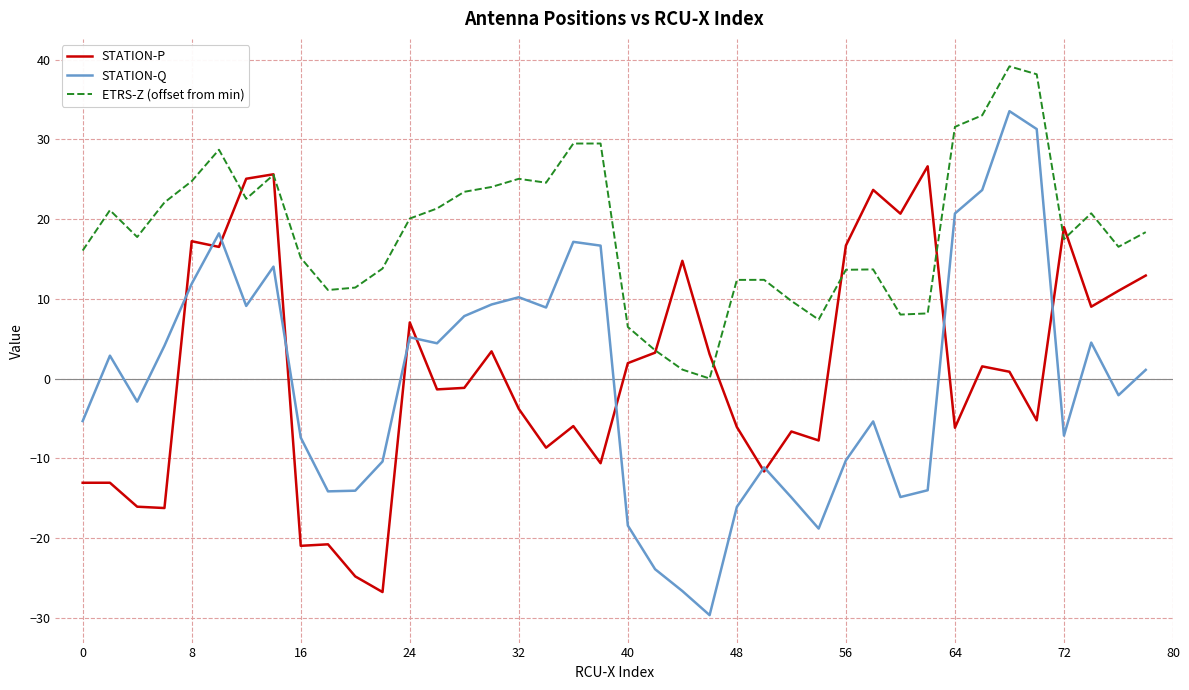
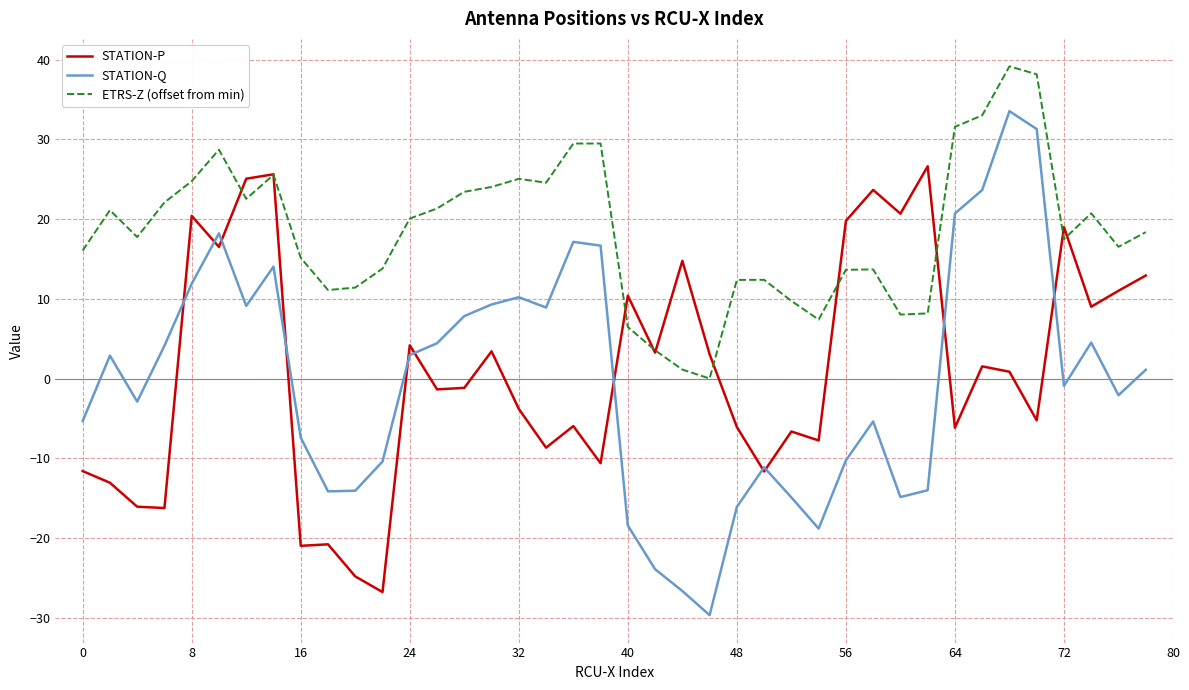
  {
    "STATION-P": {
-     "0": -13,
-     "8": 17,
+     "0": -12,
+     "8": 20,
      "16": -21,
-     "24": 7,
+     "24": 4,
      "32": -4,
-     "40": 2,
+     "40": 10,
      "48": -6,
-     "56": 17,
+     "56": 20,
      "64": -6,
      "72": 19
    },
    "STATION-Q": {
      "0": -5,
      "8": 12,
      "16": -7,
-     "24": 5,
+     "24": 3,
      "32": 10,
      "40": -18,
      "48": -16,
      "56": -10,
      "64": 21,
-     "72": -7
+     "72": -1
    },
    "ETRS-Z (offset from min)": {
      "0": 16,
      "8": 25,
      "16": 15,
      "24": 20,
      "32": 25,
      "40": 6,
      "48": 12,
      "56": 14,
      "64": 32,
      "72": 17
    }
  }
